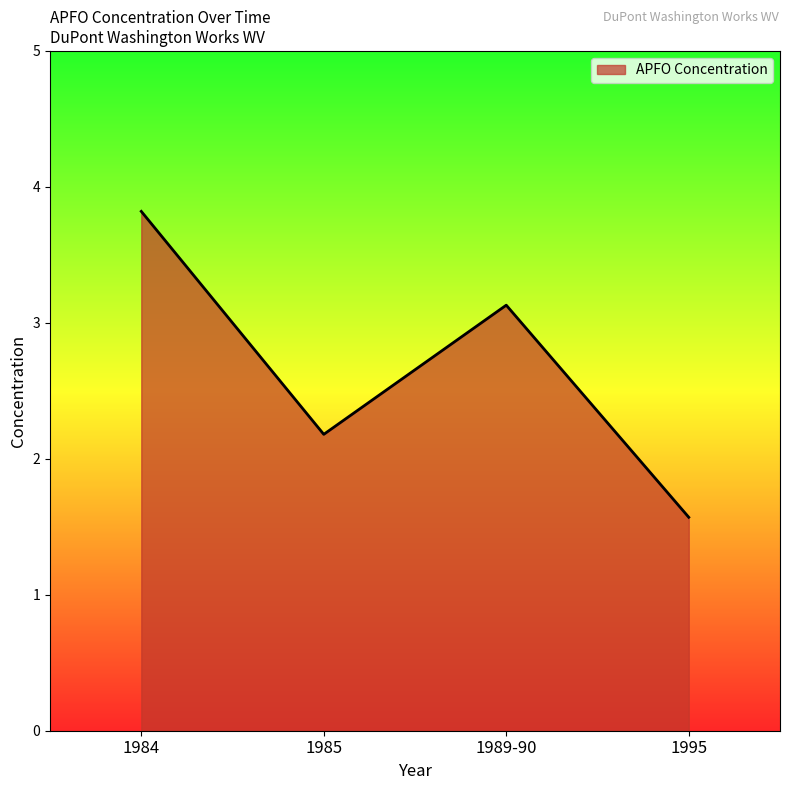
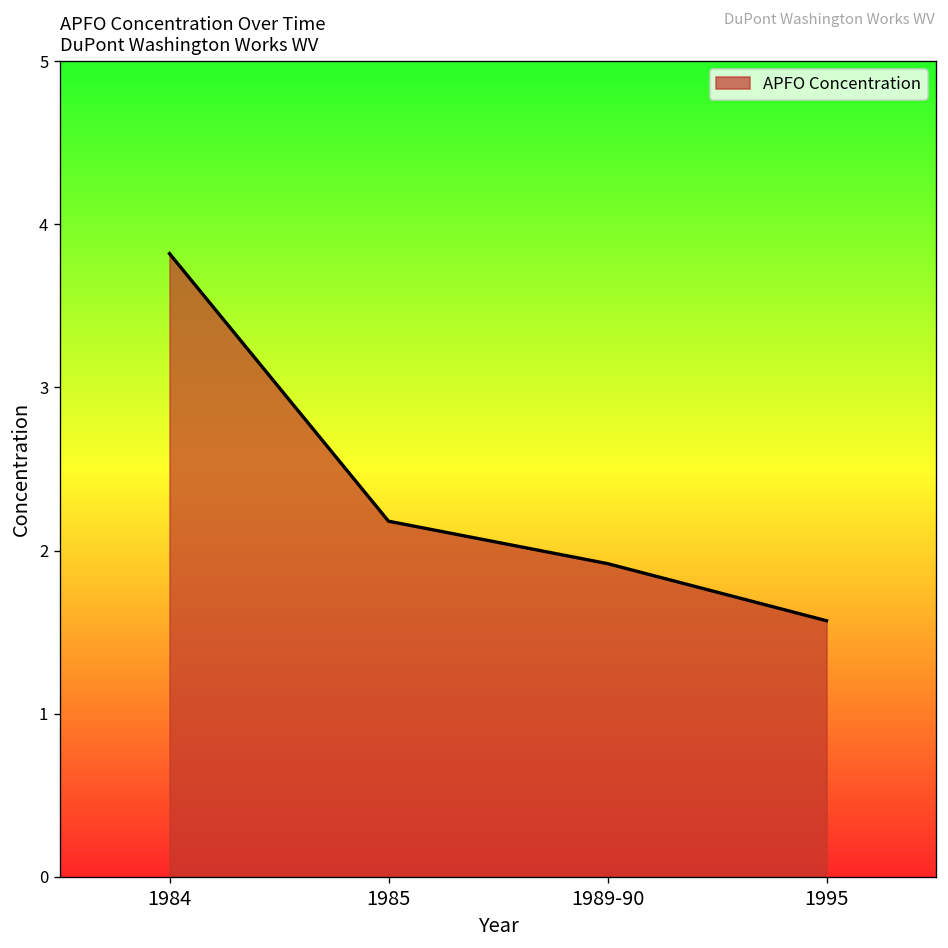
  {
    "1984": 3.82,
    "1985": 2.18,
-   "1989-90": 3.13,
+   "1989-90": 1.92,
    "1995": 1.57
  }
